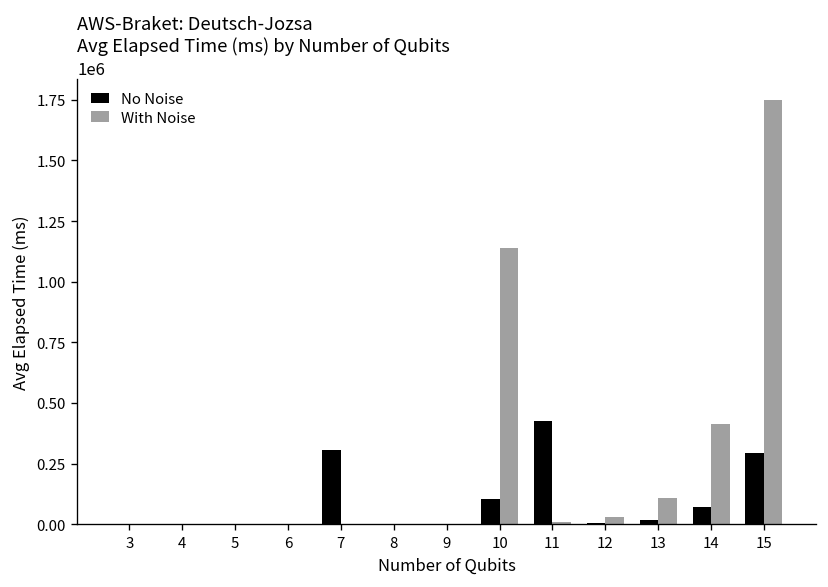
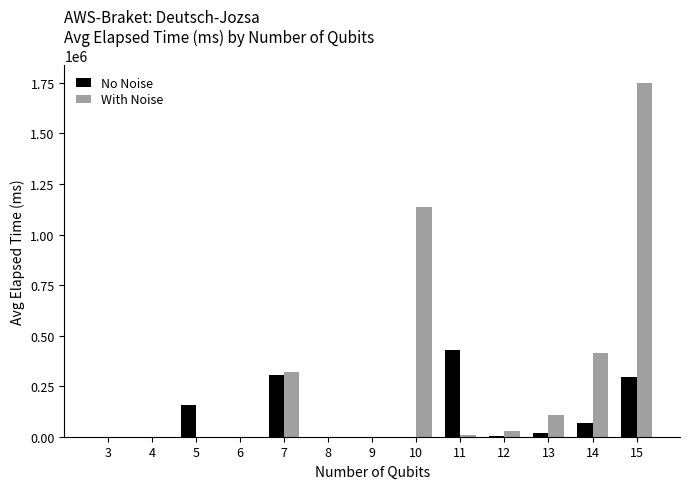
  {
    "No Noise": {
-     "5": 0,
+     "5": 160000,
      "7": 300000,
-     "10": 100000,
+     "10": 0,
      "11": 430000,
      "13": 20000,
      "14": 70000,
      "15": 290000
    },
    "With Noise": {
-     "7": 0,
+     "7": 320000,
      "10": 1140000,
      "12": 30000,
      "13": 110000,
      "14": 420000,
      "15": 1750000
    }
  }
